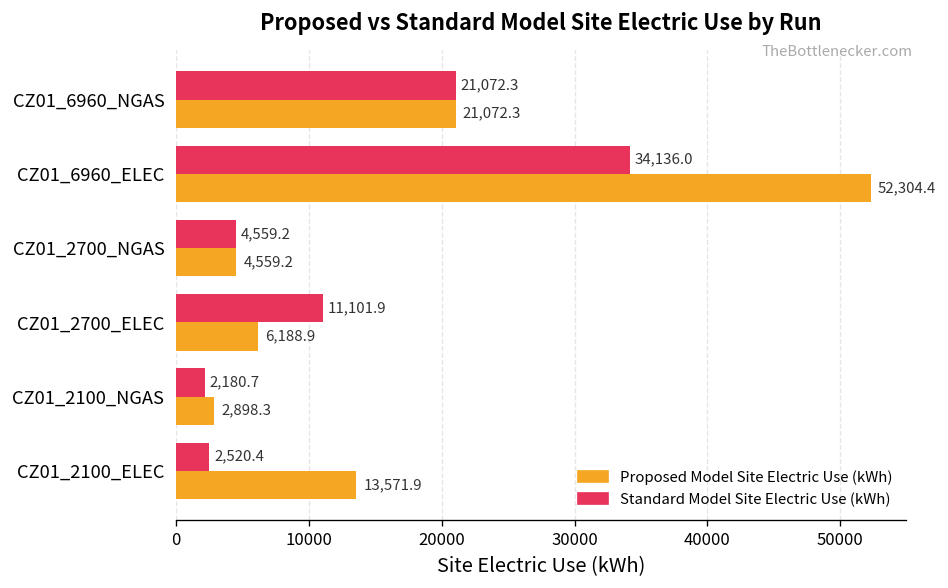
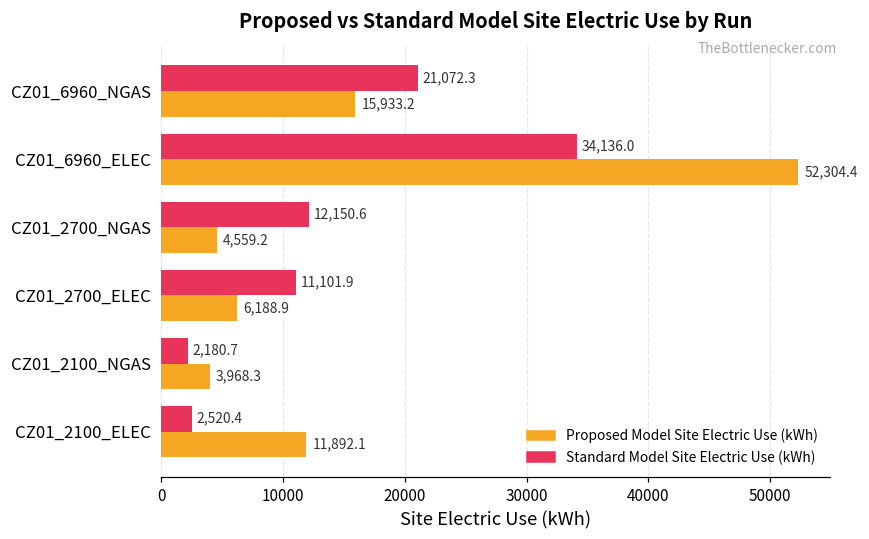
  {
    "Proposed Model Site Electric Use (kWh)": {
-     "CZ01_6960_NGAS": "21,072.3",
+     "CZ01_6960_NGAS": "15,933.2",
      "CZ01_6960_ELEC": "52,304.4",
      "CZ01_2700_NGAS": "4,559.2",
      "CZ01_2700_ELEC": "6,188.9",
-     "CZ01_2100_NGAS": "2,898.3",
-     "CZ01_2100_ELEC": "13,571.9"
+     "CZ01_2100_NGAS": "3,968.3",
+     "CZ01_2100_ELEC": "11,892.1"
    },
    "Standard Model Site Electric Use (kWh)": {
      "CZ01_6960_NGAS": "21,072.3",
      "CZ01_6960_ELEC": "34,136.0",
-     "CZ01_2700_NGAS": "4,559.2",
+     "CZ01_2700_NGAS": "12,150.6",
      "CZ01_2700_ELEC": "11,101.9",
      "CZ01_2100_NGAS": "2,180.7",
      "CZ01_2100_ELEC": "2,520.4"
    }
  }
